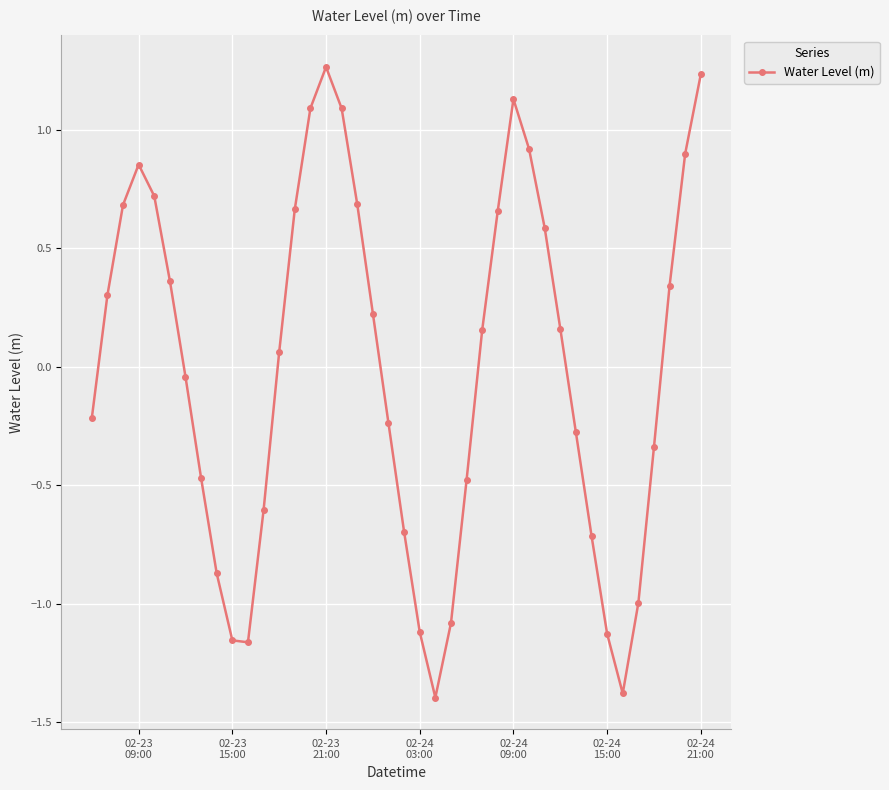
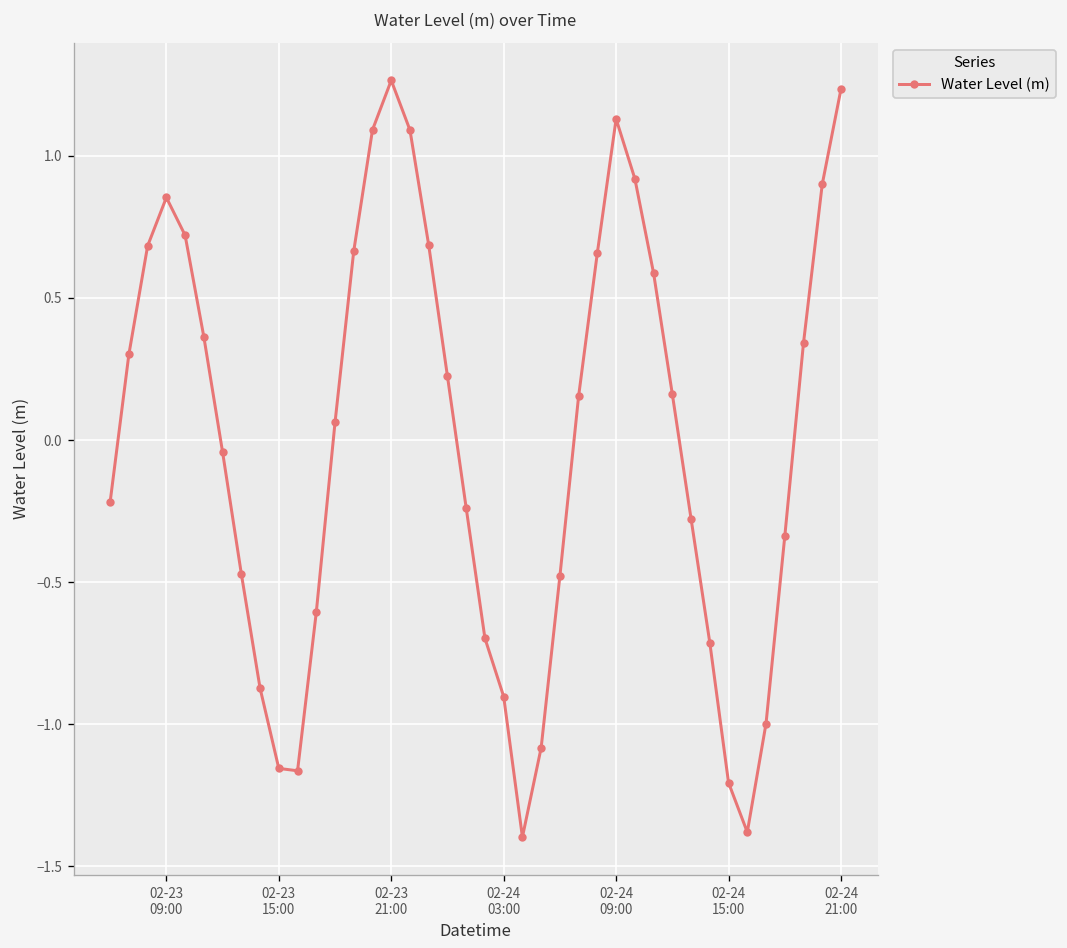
  {
    "02-23 09:00": 0.85,
    "02-23 15:00": -1.16,
    "02-23 21:00": 1.27,
-   "02-24 03:00": -1.12,
+   "02-24 03:00": -0.90,
    "02-24 09:00": 1.13,
-   "02-24 15:00": -1.13,
+   "02-24 15:00": -1.21,
    "02-24 21:00": 1.24
  }
